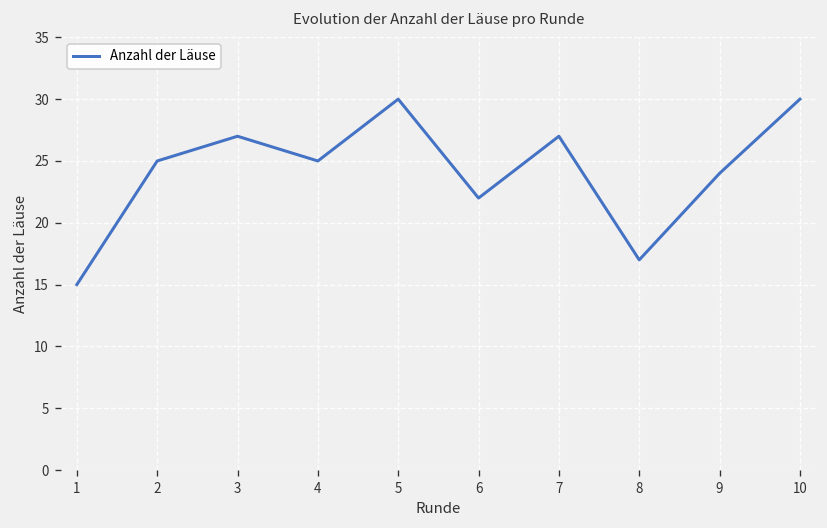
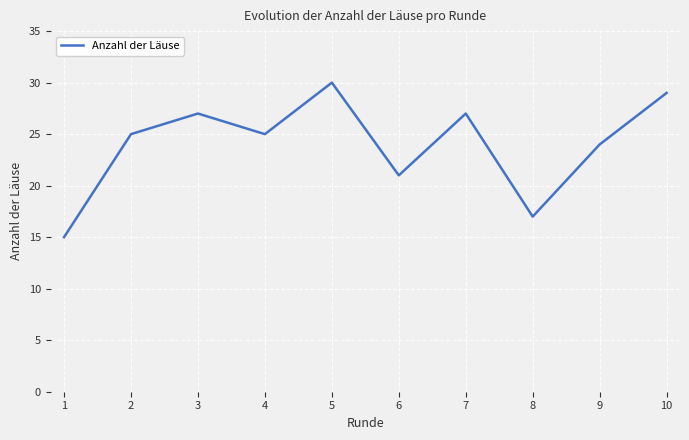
  {
    "1": 15,
    "2": 25,
    "3": 27,
    "4": 25,
    "5": 30,
-   "6": 22,
+   "6": 21,
    "7": 27,
    "8": 17,
    "9": 24,
-   "10": 30
+   "10": 29
  }
